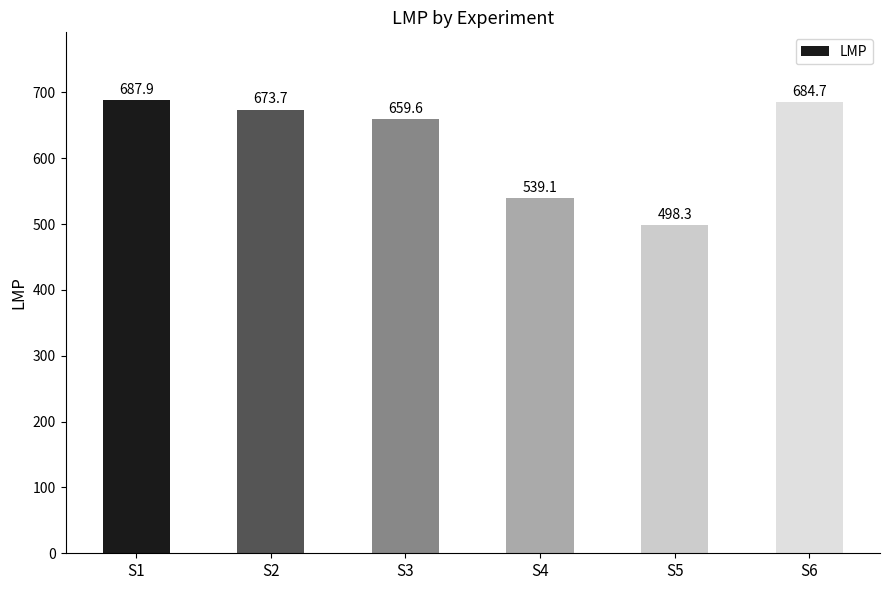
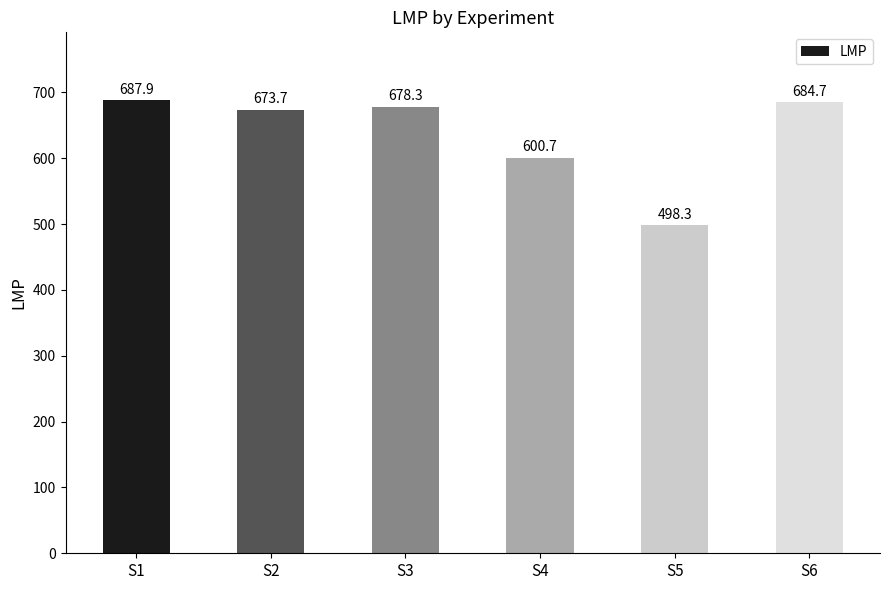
  {
    "S1": 687.9,
    "S2": 673.7,
-   "S3": 659.6,
-   "S4": 539.1,
+   "S3": 678.3,
+   "S4": 600.7,
    "S5": 498.3,
    "S6": 684.7
  }
